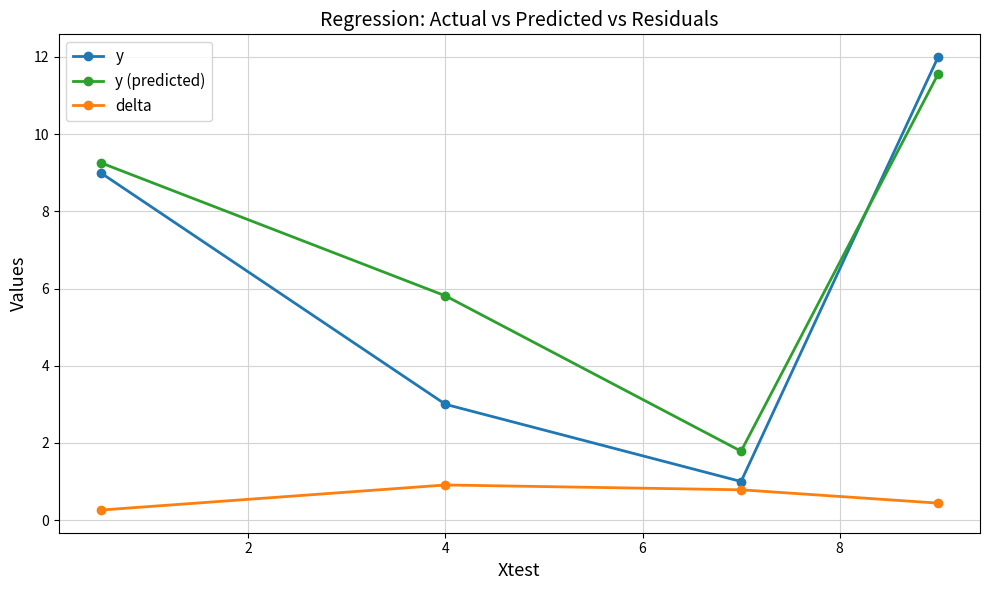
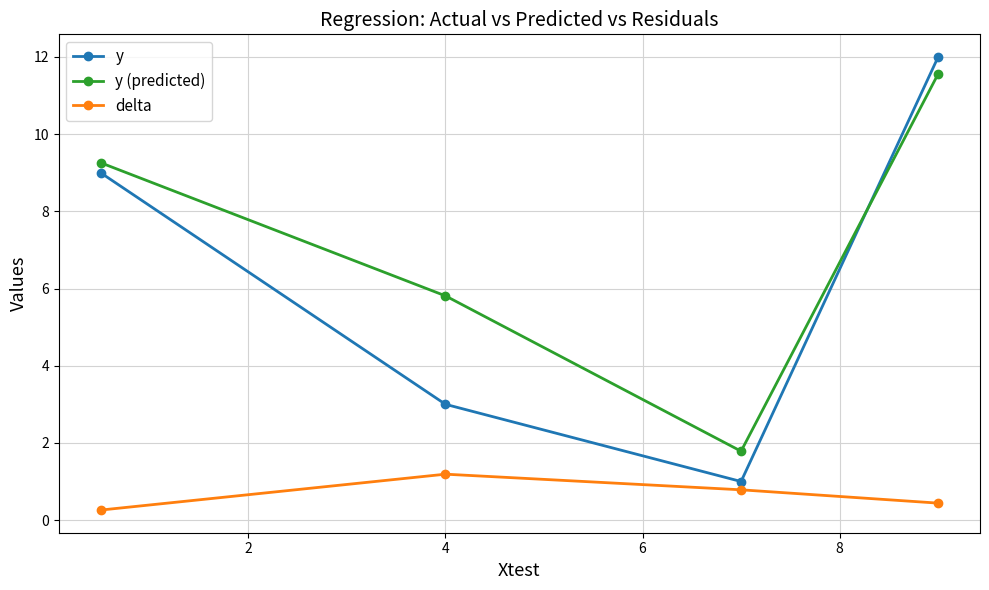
  {
    "y": {
      "4": 3.0
    },
    "y (predicted)": {
      "4": 5.8
    },
    "delta": {
-     "4": 0.9
+     "4": 1.2
    }
  }
